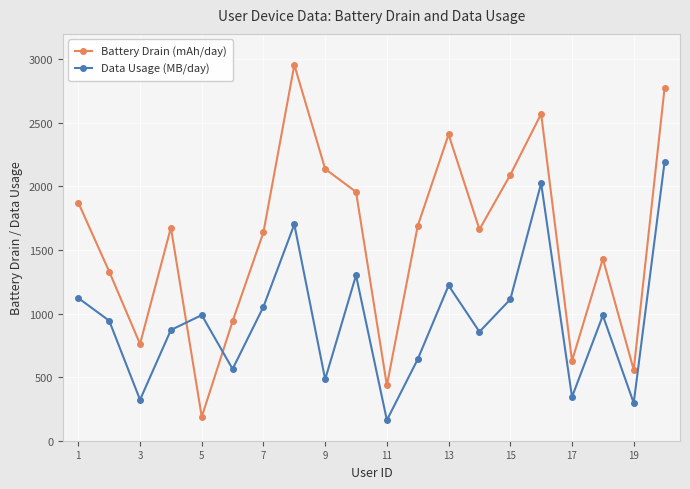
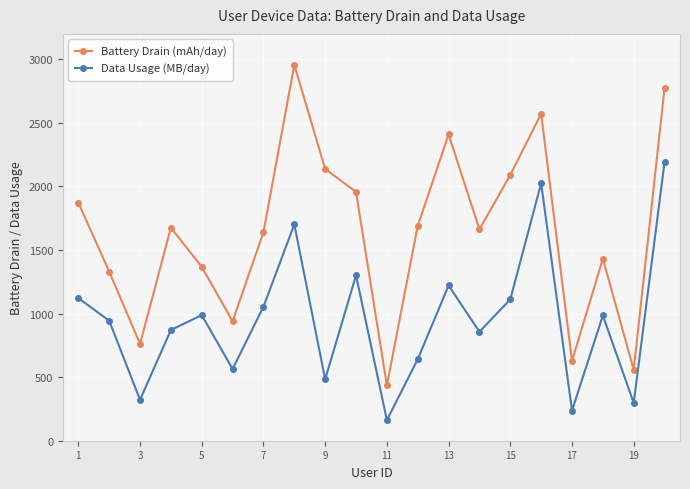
  {
    "Battery Drain (mAh/day)": {
      "1": 1870,
      "3": 760,
-     "5": 190,
+     "5": 1370,
      "7": 1640,
      "9": 2140,
      "11": 440,
      "13": 2410,
      "15": 2090,
      "17": 630,
      "19": 560
    },
    "Data Usage (MB/day)": {
      "1": 1120,
      "3": 320,
      "5": 990,
      "7": 1050,
      "9": 480,
      "11": 160,
      "13": 1220,
      "15": 1110,
-     "17": 340,
+     "17": 240,
      "19": 300
    }
  }
